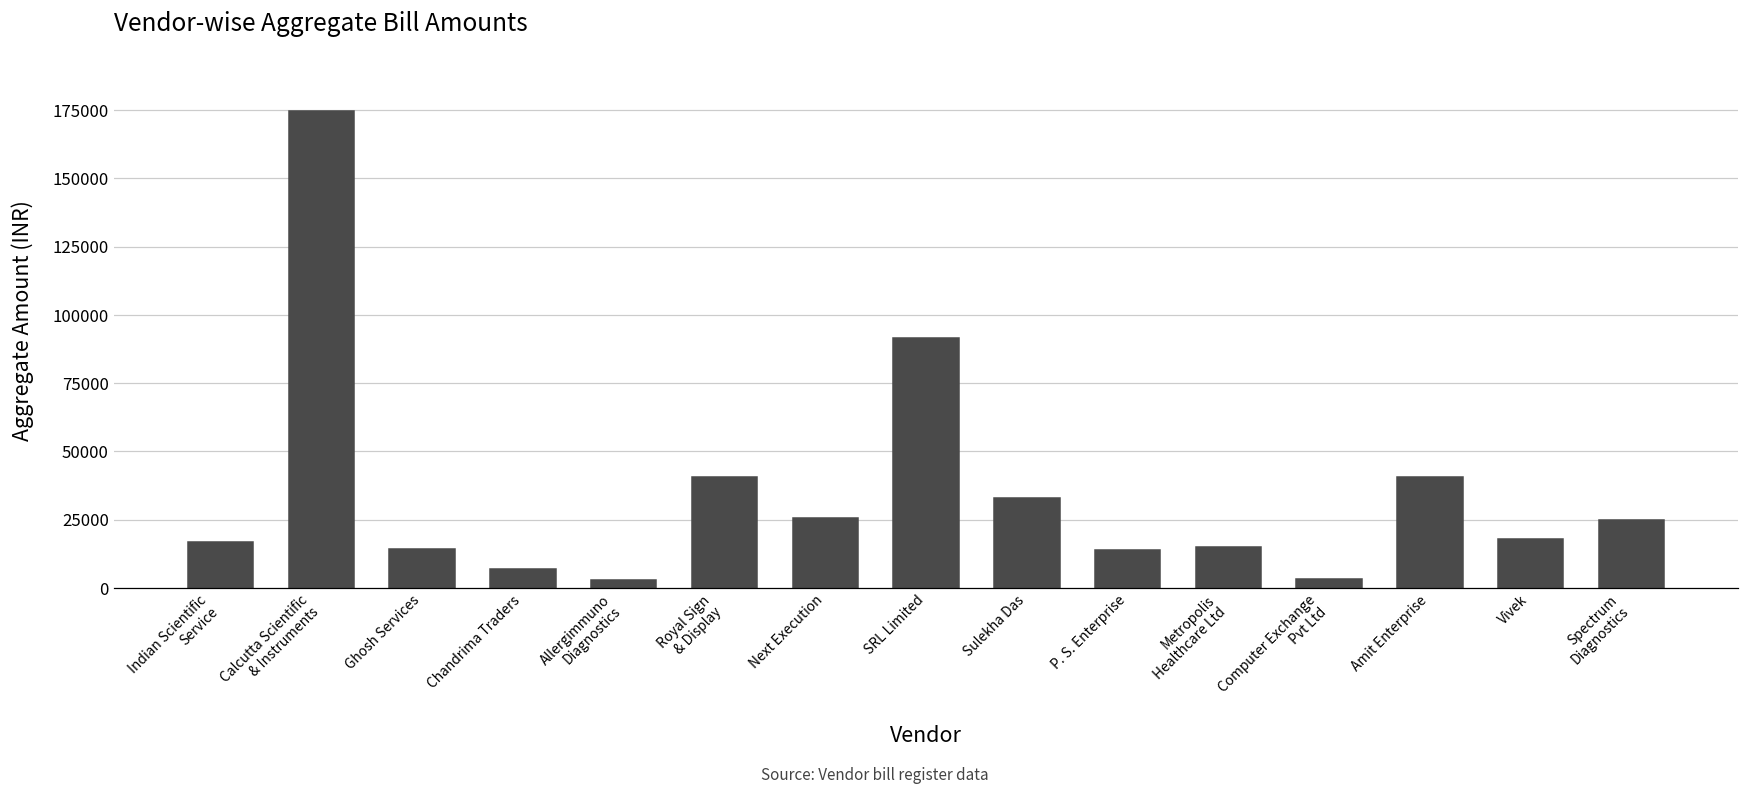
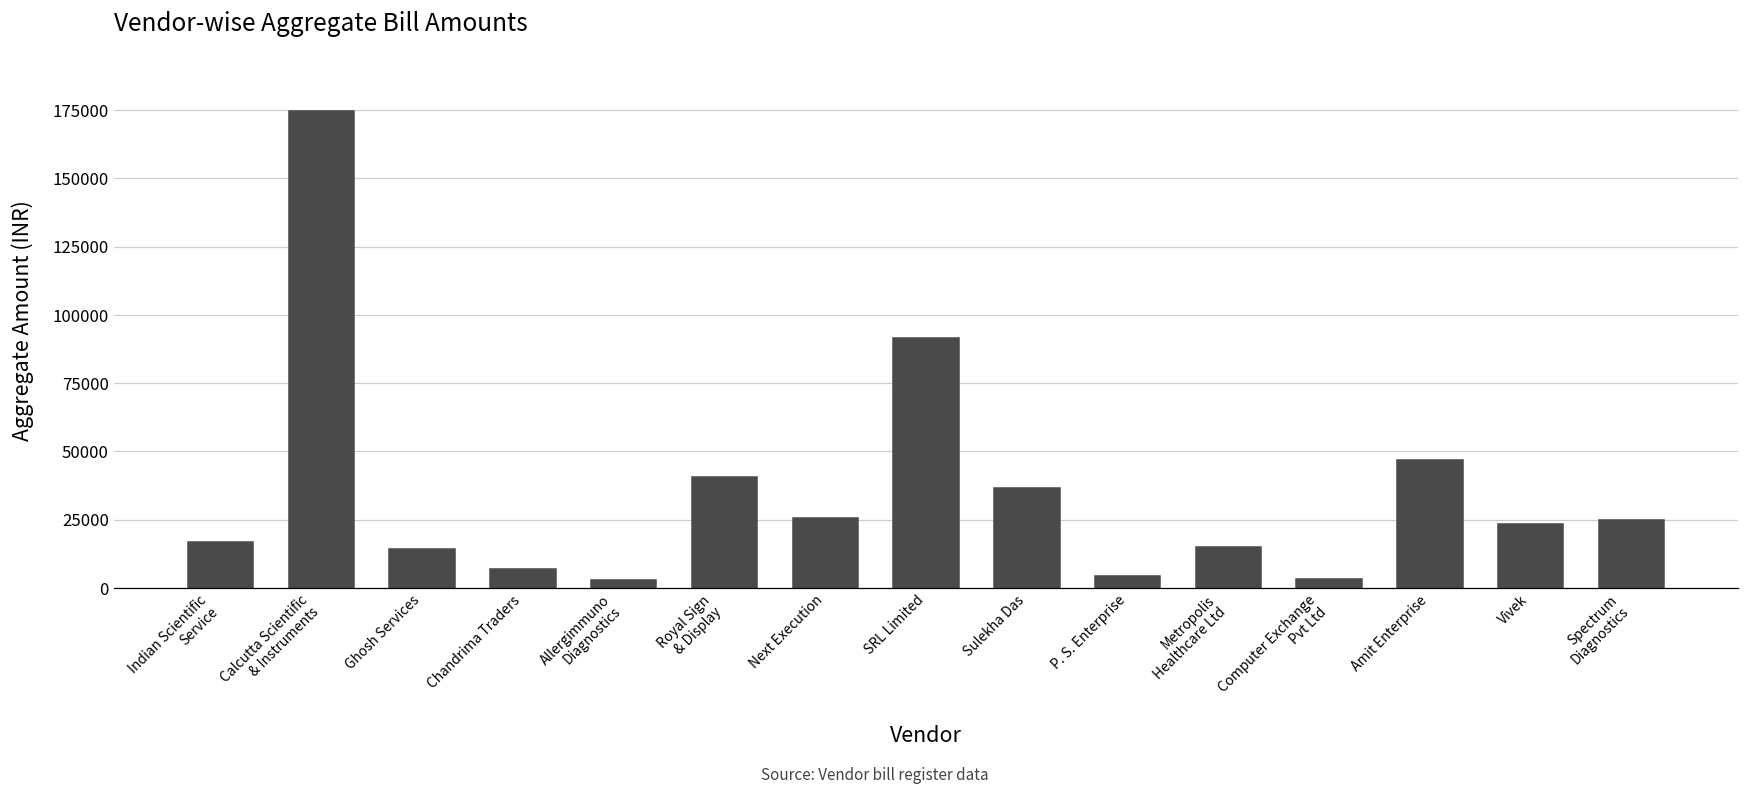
  {
    "Indian Scientific Service": 17000,
    "Calcutta Scientific & Instruments": 175000,
    "Ghosh Services": 14000,
    "Chandrima Traders": 7000,
    "Allergimmuno Diagnostics": 3000,
    "Royal Sign & Display": 41000,
    "Next Execution": 26000,
    "SRL Limited": 92000,
-   "Sulekha Das": 33000,
-   "P. S. Enterprise": 14000,
+   "Sulekha Das": 37000,
+   "P. S. Enterprise": 4000,
    "Metropolis Healthcare Ltd": 15000,
    "Computer Exchange Pvt Ltd": 3000,
-   "Amit Enterprise": 41000,
-   "Vivek": 18000,
+   "Amit Enterprise": 47000,
+   "Vivek": 23000,
    "Spectrum Diagnostics": 25000
  }
